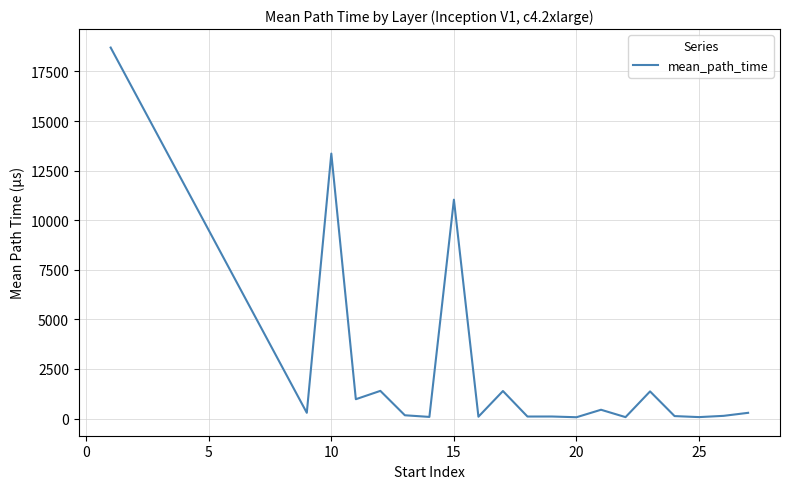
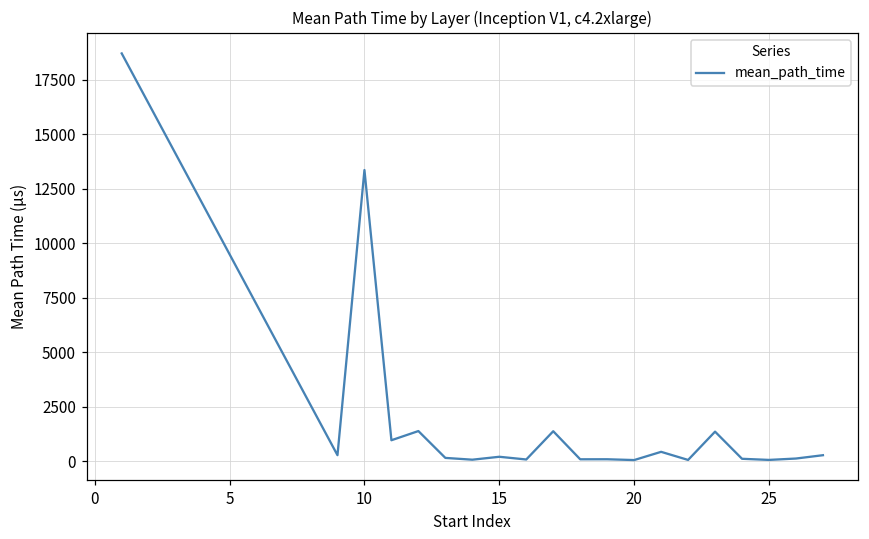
  {
    "10": 13400,
-   "15": 11000,
+   "15": 200,
    "20": 100,
    "25": 100
  }
